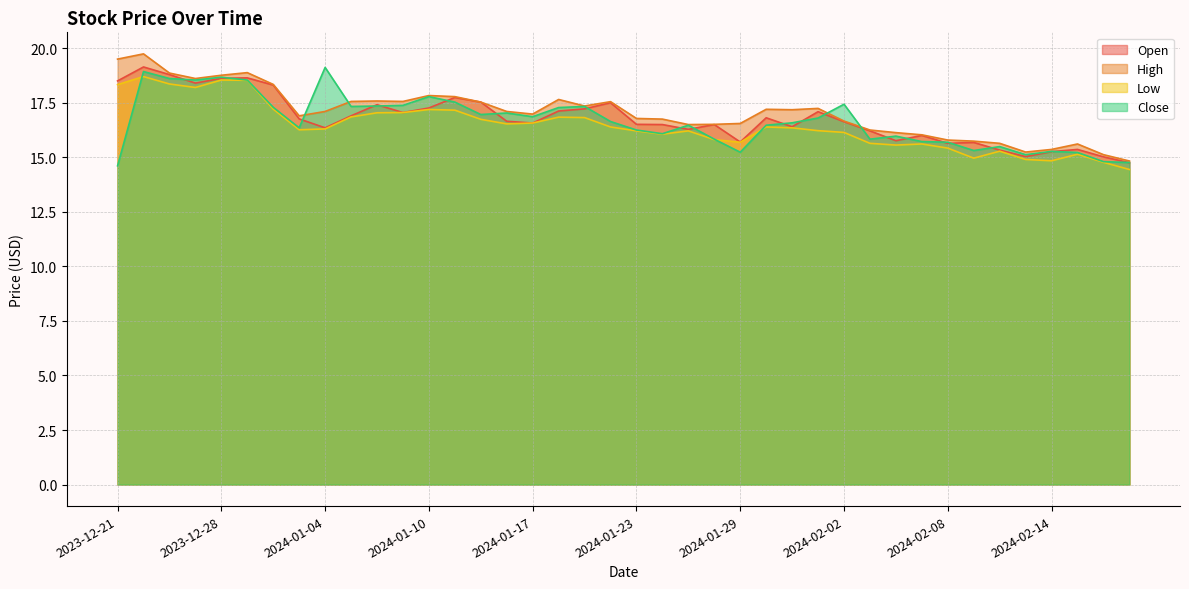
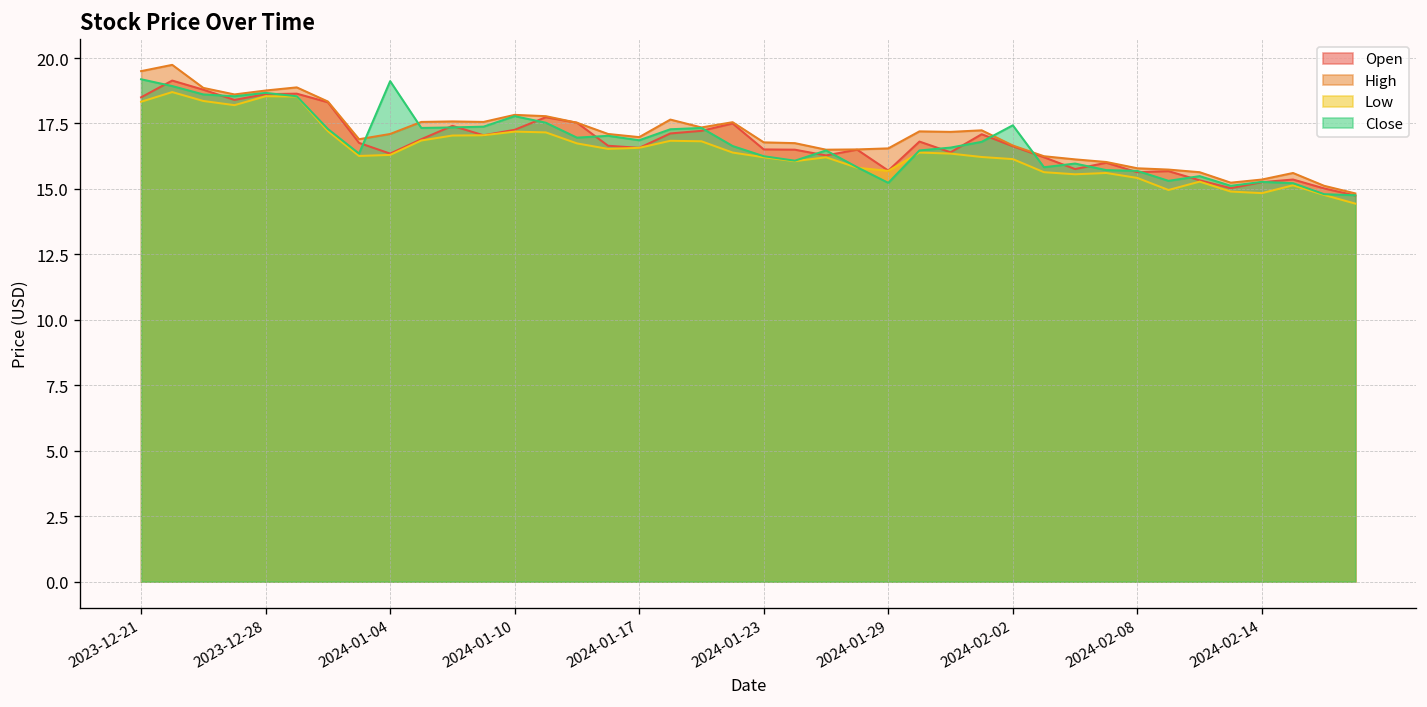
  {
    "Close": {
-     "2023-12-21": 14.6,
+     "2023-12-21": 19.2,
      "2024-01-04": 19.1,
      "2024-01-17": 16.9,
      "2024-01-29": 15.2,
      "2024-02-02": 17.4
    }
  }
